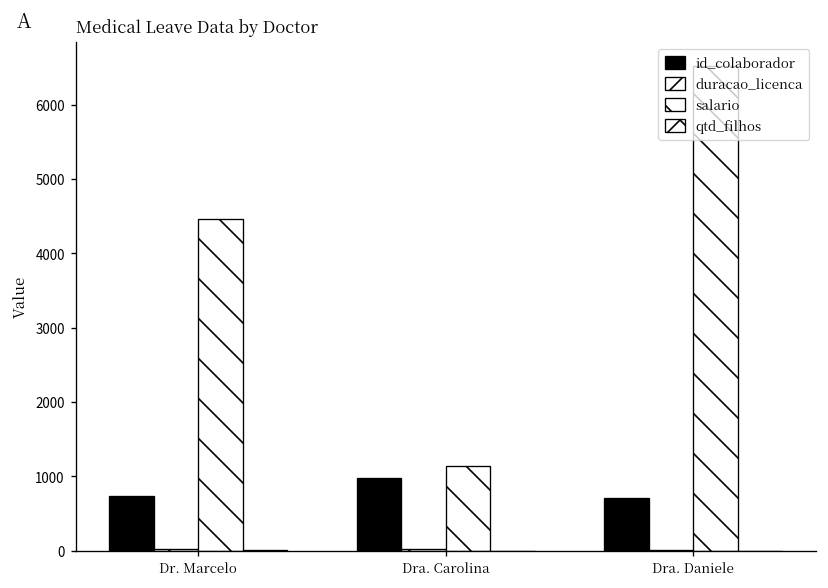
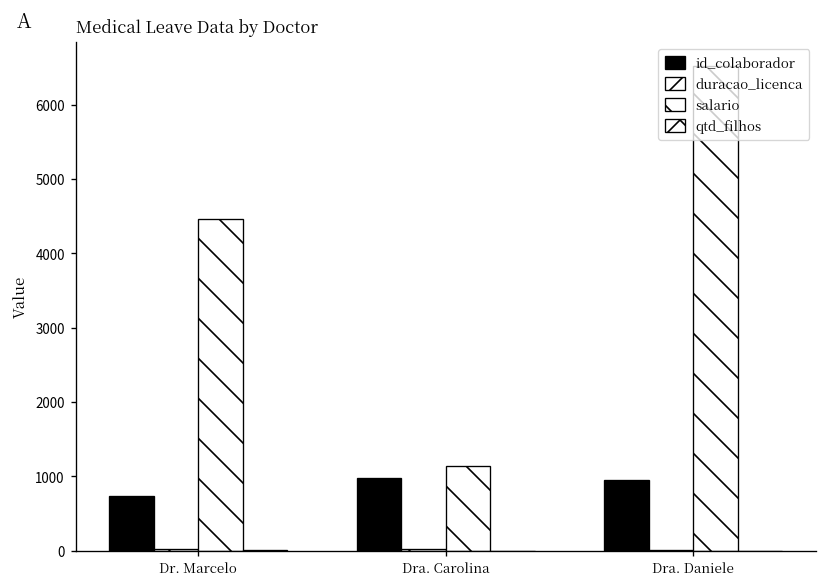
  {
    "id_colaborador": {
      "Dr. Marcelo": 700,
      "Dra. Carolina": 1000,
-     "Dra. Daniele": 700
+     "Dra. Daniele": 900
    }
  }
